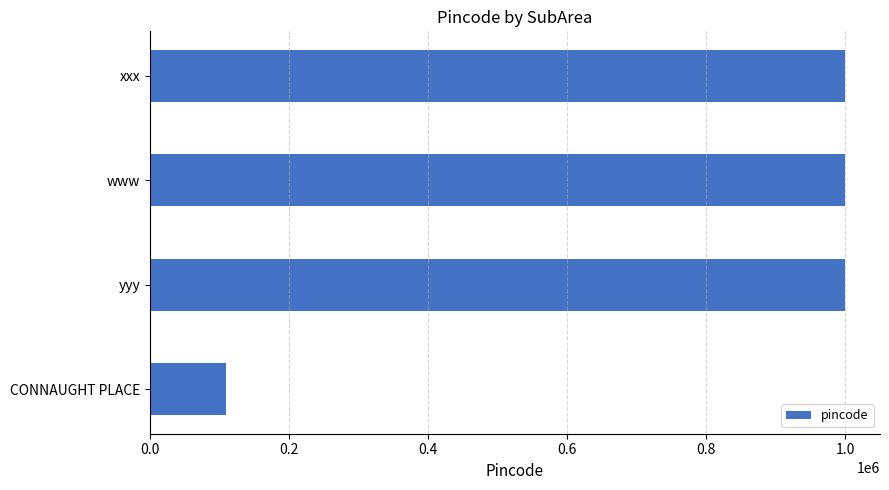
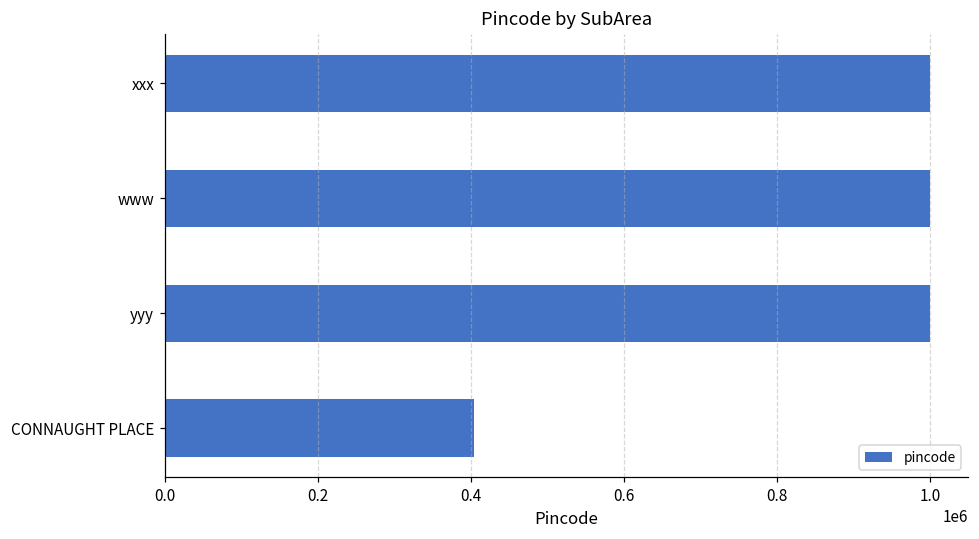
  {
    "xxx": 1000000,
    "www": 1000000,
    "yyy": 1000000,
-   "CONNAUGHT PLACE": 110000
+   "CONNAUGHT PLACE": 400000
  }
